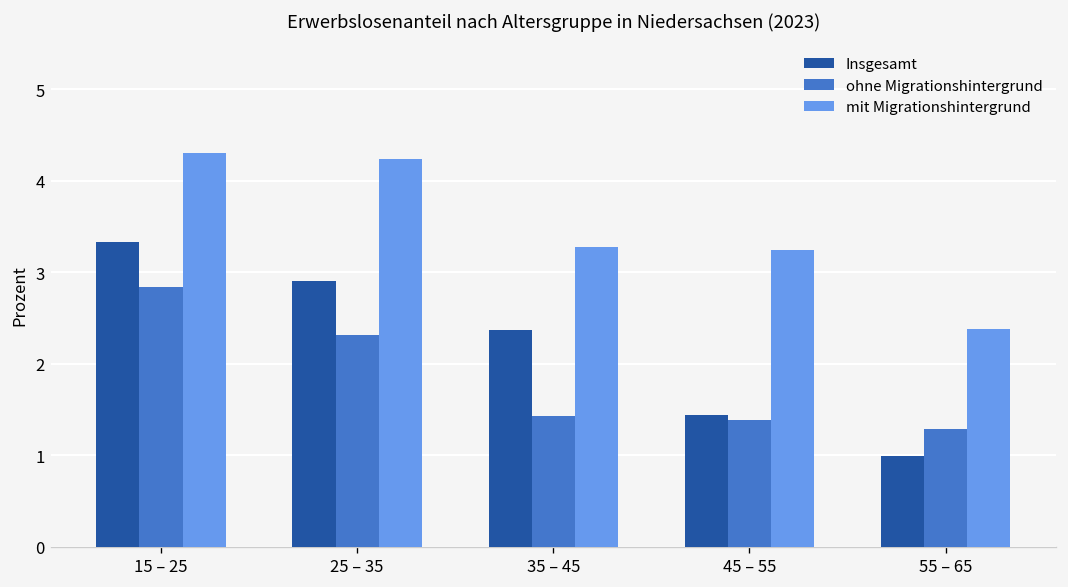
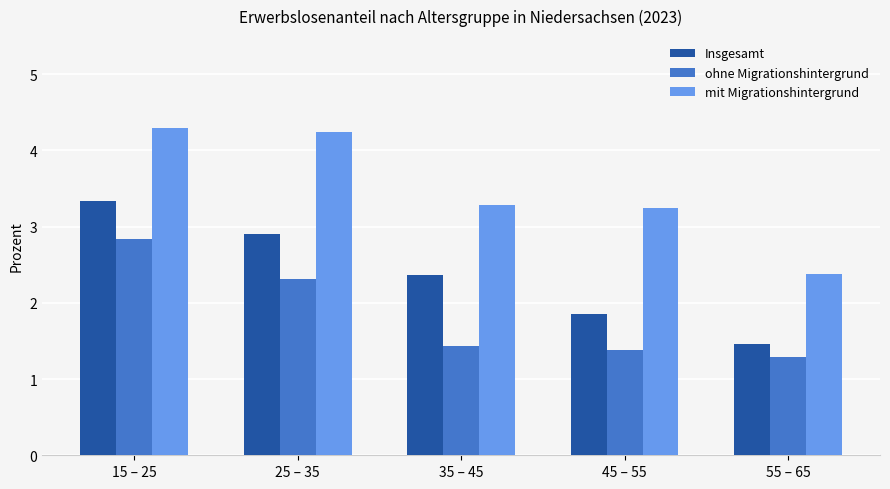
  {
    "Insgesamt": {
      "15 – 25": 3.3,
      "25 – 35": 2.9,
      "35 – 45": 2.4,
-     "45 – 55": 1.4,
-     "55 – 65": 1.0
+     "45 – 55": 1.9,
+     "55 – 65": 1.5
    }
  }
